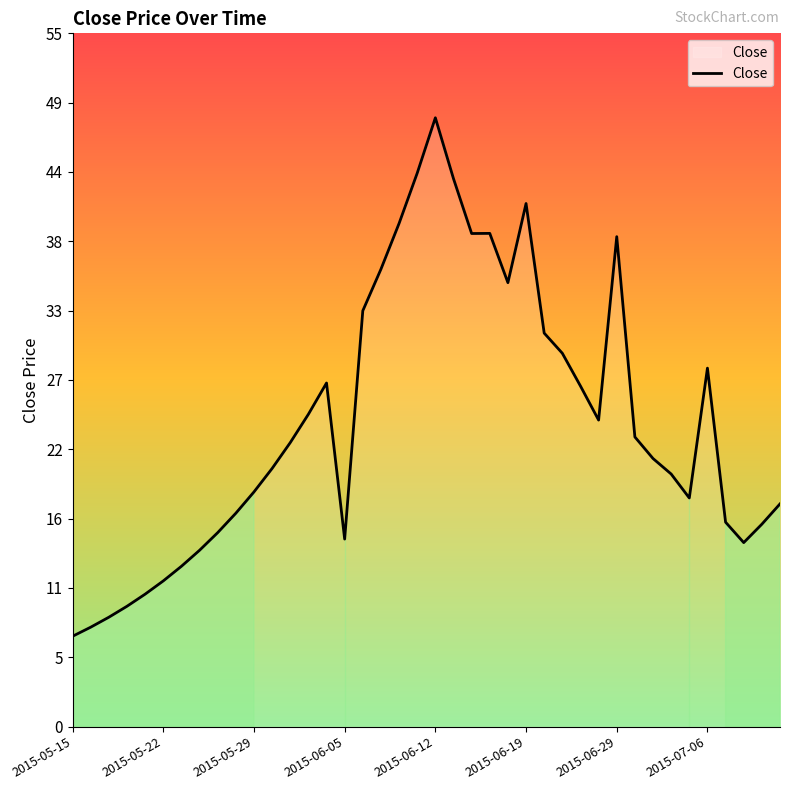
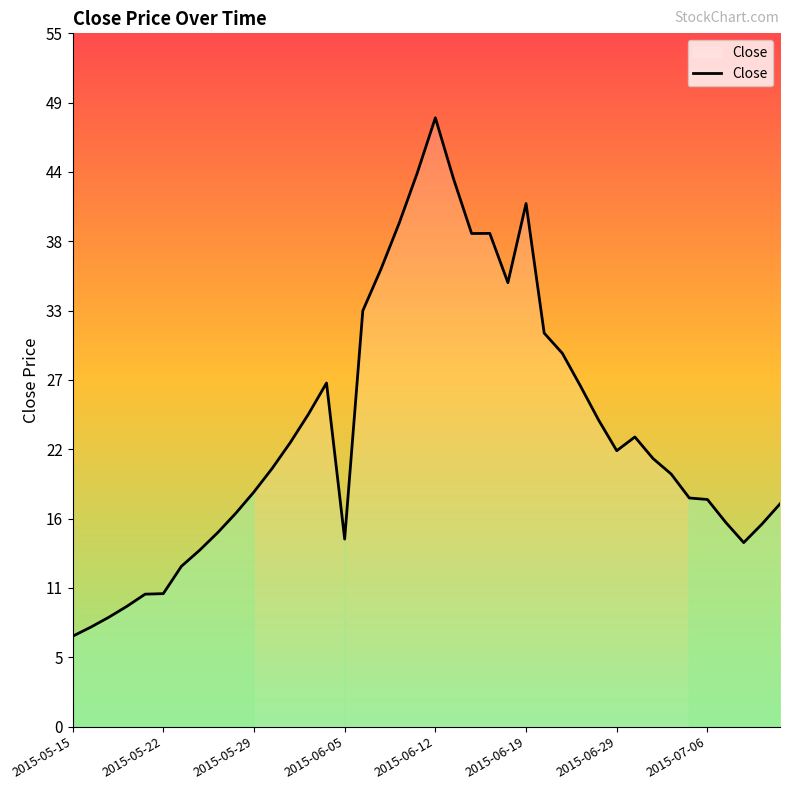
  {
    "2015-05-15": 7.2,
-   "2015-05-22": 11.6,
+   "2015-05-22": 10.6,
    "2015-05-29": 18.6,
    "2015-06-05": 14.9,
    "2015-06-12": 48.3,
    "2015-06-19": 41.5,
-   "2015-06-29": 38.9,
-   "2015-07-06": 28.4
+   "2015-06-29": 21.9,
+   "2015-07-06": 18.0
  }
